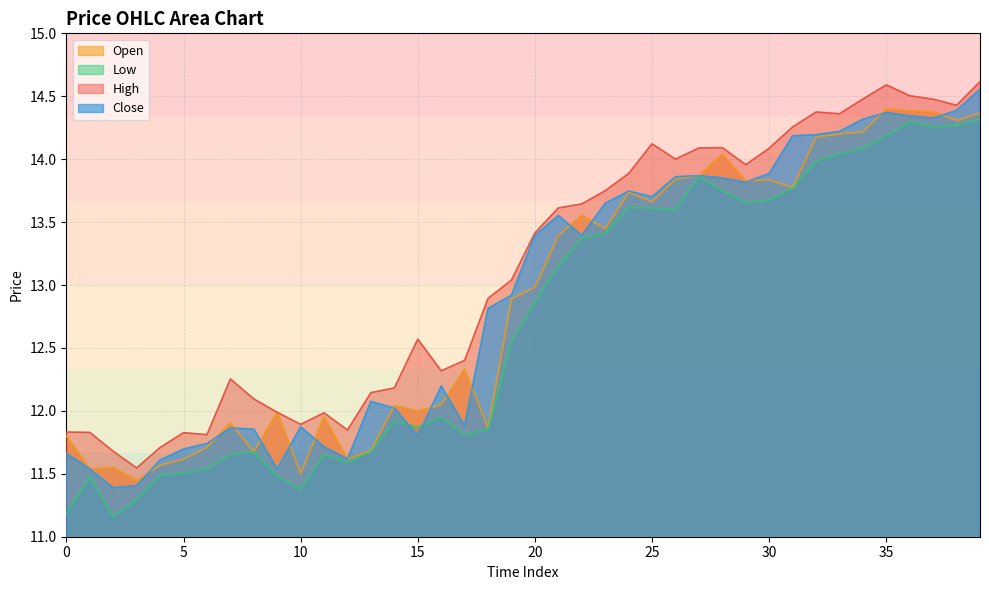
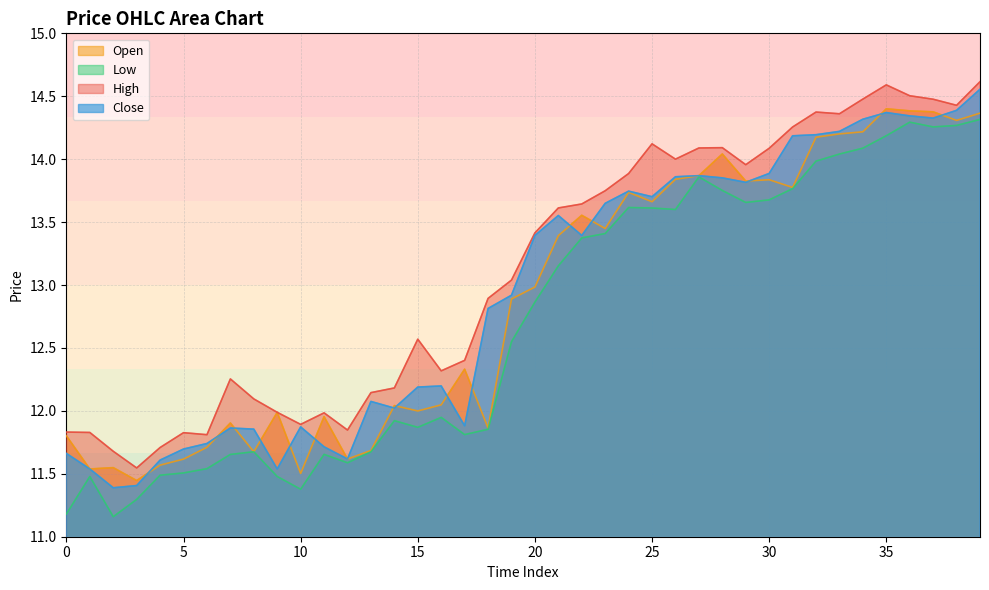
  {
    "Open": {
      "0": 11.80,
      "5": 11.62,
      "10": 11.50,
      "15": 12.00,
      "20": 12.98,
      "25": 13.66,
      "30": 13.84,
      "35": 14.40
    },
    "Low": {
      "0": 11.18,
      "5": 11.51,
      "10": 11.38,
      "15": 11.87,
      "20": 12.86,
      "25": 13.61,
      "30": 13.68,
      "35": 14.19
    },
    "High": {
      "0": 11.83,
      "5": 11.83,
      "15": 12.57,
      "25": 14.12,
      "30": 14.09,
      "35": 14.59
    },
    "Close": {
      "0": 11.66,
      "5": 11.70,
-     "15": 11.80,
+     "15": 12.19,
      "25": 13.70,
      "30": 13.89,
      "35": 14.37
    }
  }
